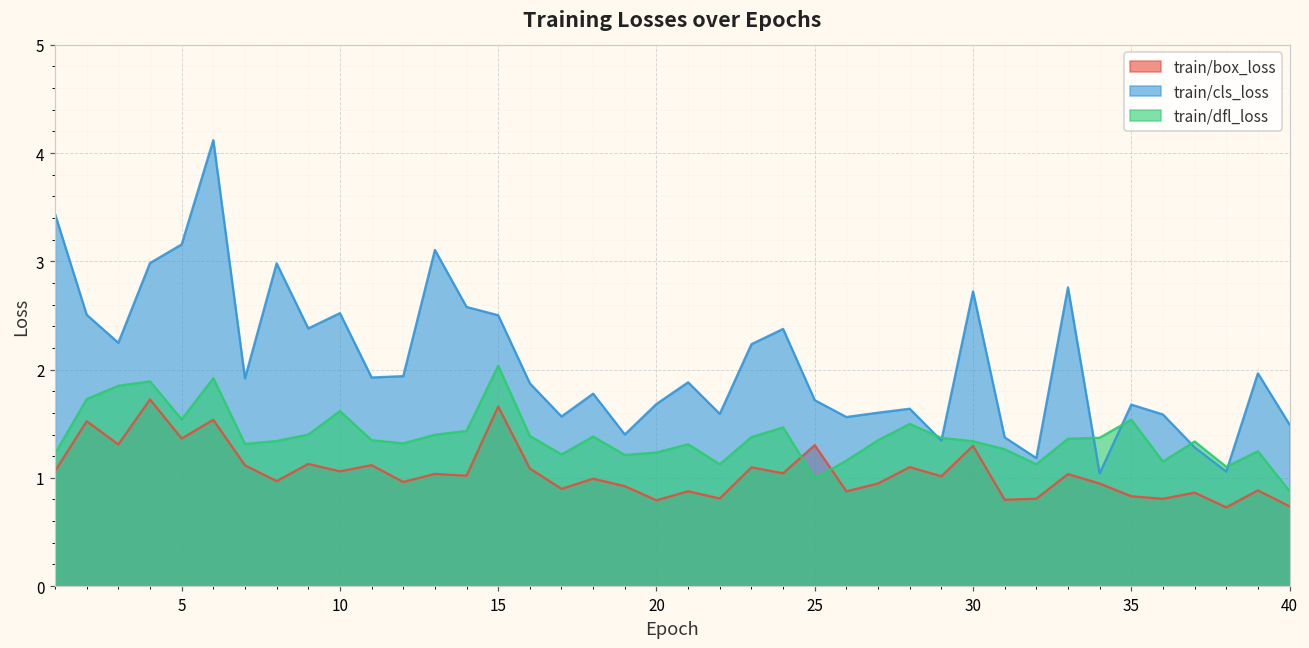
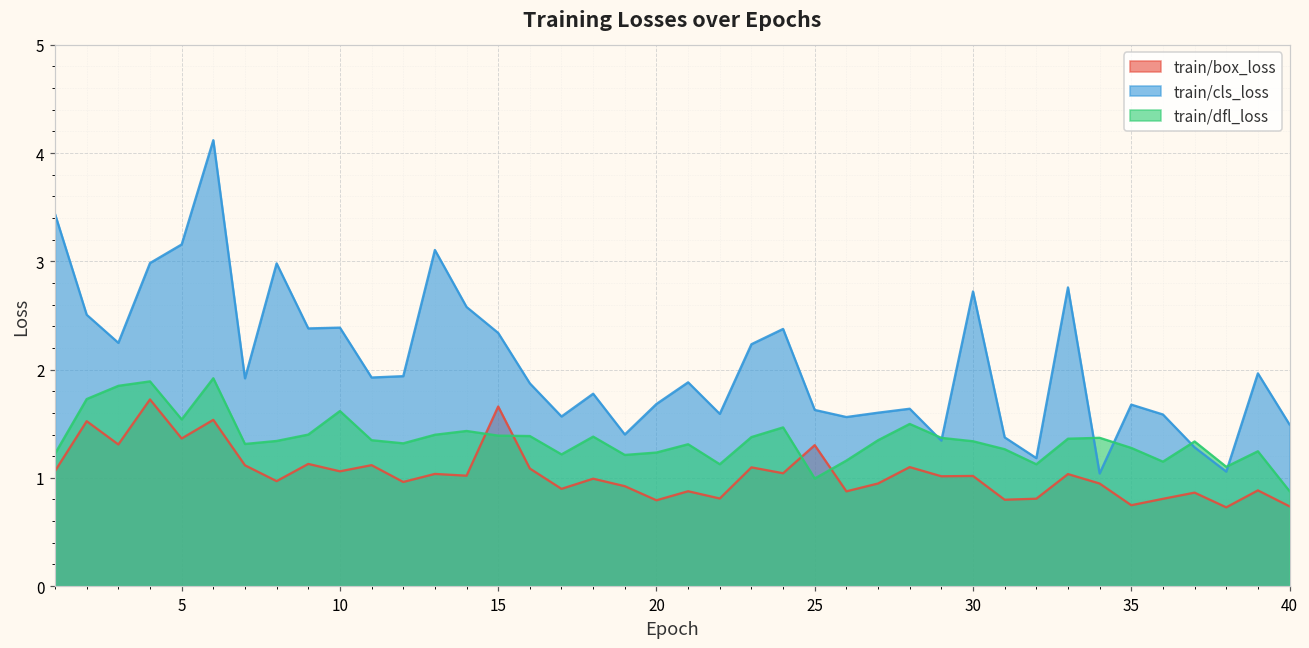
  {
    "train/box_loss": {
      "5": 1.4,
      "10": 1.1,
      "15": 1.7,
      "20": 0.8,
      "25": 1.3,
-     "30": 1.3,
-     "35": 0.8,
+     "30": 1.0,
+     "35": 0.7,
      "40": 0.7
    },
    "train/cls_loss": {
      "5": 3.2,
-     "10": 2.5,
-     "15": 2.5,
+     "10": 2.4,
+     "15": 2.3,
      "20": 1.7,
-     "25": 1.7,
+     "25": 1.6,
      "30": 2.7,
      "35": 1.7,
      "40": 1.5
    },
    "train/dfl_loss": {
      "5": 1.5,
      "10": 1.6,
-     "15": 2.0,
+     "15": 1.4,
      "20": 1.2,
      "25": 1.0,
      "30": 1.3,
-     "35": 1.5,
+     "35": 1.3,
      "40": 0.9
    }
  }
